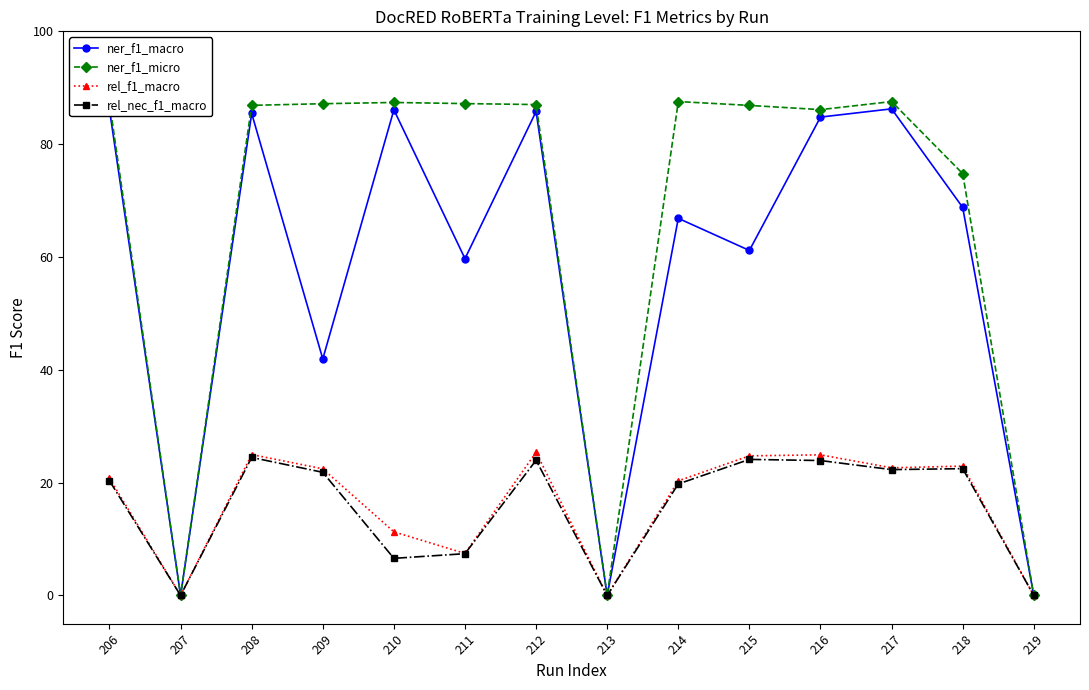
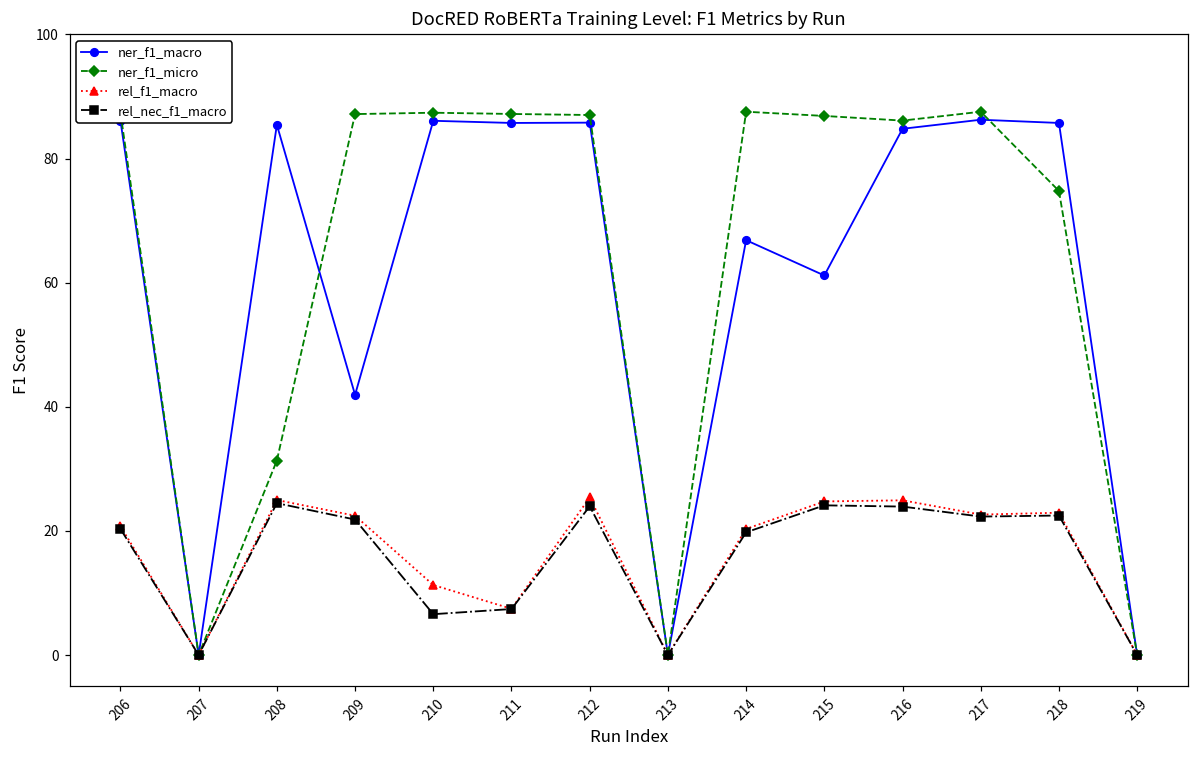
  {
    "ner_f1_macro": {
      "208": 85,
      "209": 42,
      "210": 86,
-     "211": 60,
+     "211": 86,
      "212": 86,
      "214": 67,
      "215": 61,
      "216": 85,
      "217": 86,
-     "218": 69
+     "218": 86
    },
    "ner_f1_micro": {
-     "208": 87,
+     "208": 31,
      "209": 87,
      "210": 87,
      "211": 87,
      "212": 87,
      "214": 88,
      "215": 87,
      "216": 86,
      "217": 88,
      "218": 75
    },
    "rel_f1_macro": {
      "208": 25,
      "209": 22,
      "210": 11,
      "212": 25,
      "214": 20,
      "215": 25,
      "216": 25,
      "218": 23
    },
    "rel_nec_f1_macro": {
      "208": 24,
      "209": 22,
      "210": 7,
      "212": 24,
      "214": 20,
      "215": 24,
      "216": 24,
      "218": 22
    }
  }
